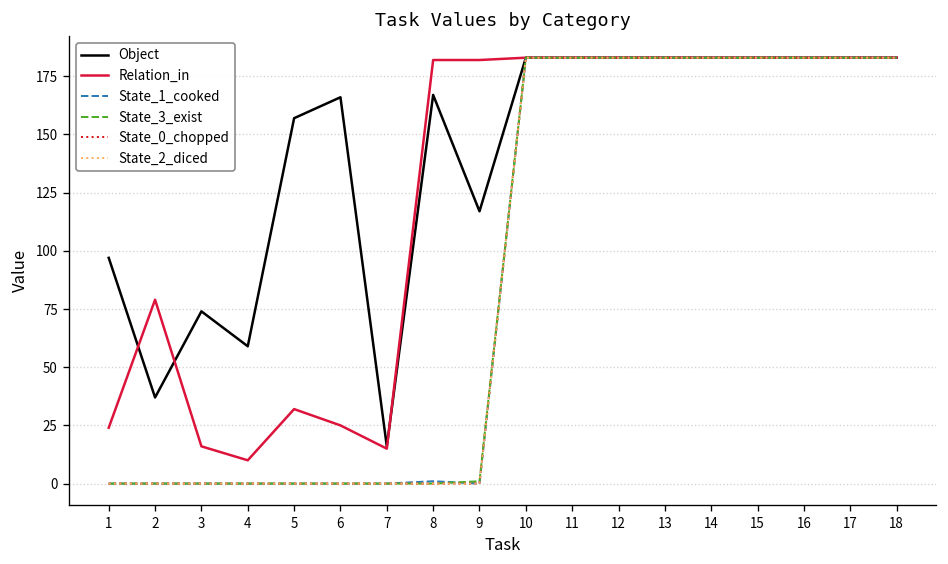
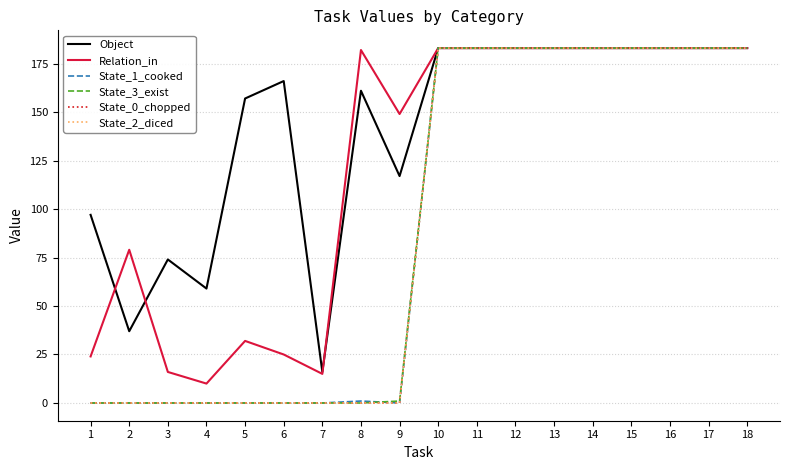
  {
    "Object": {
      "1": 97,
      "2": 37,
      "3": 74,
      "4": 59,
      "5": 157,
      "6": 166,
-     "8": 167,
+     "8": 161,
      "9": 117
    },
    "Relation_in": {
      "1": 24,
      "2": 79,
      "3": 16,
      "4": 10,
      "5": 32,
      "6": 25,
      "8": 182,
-     "9": 182
+     "9": 149
    }
  }
